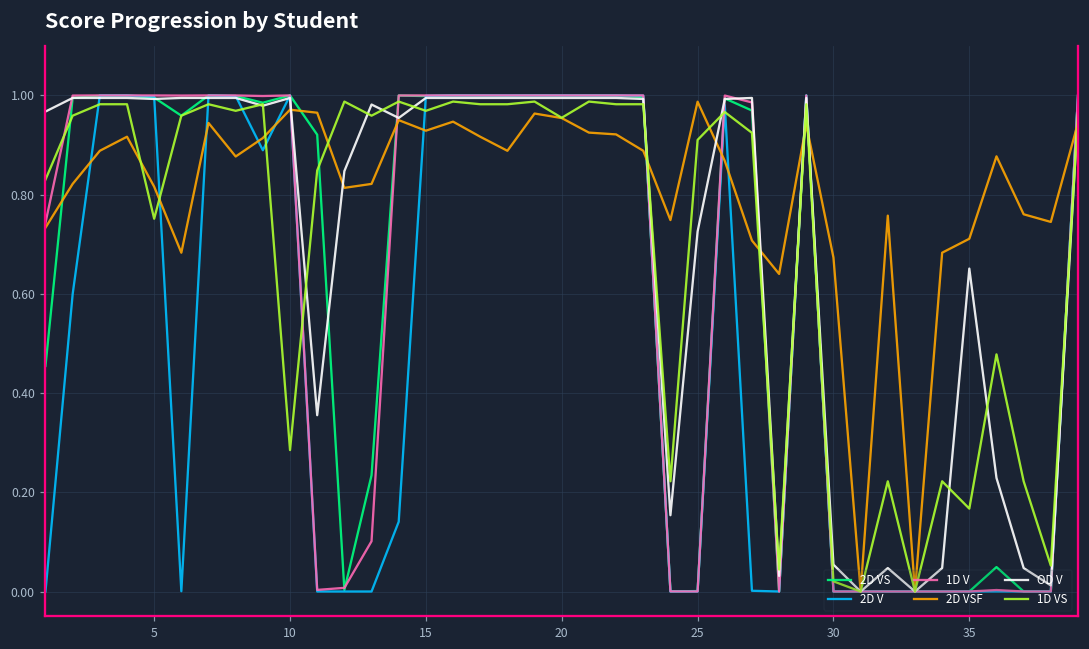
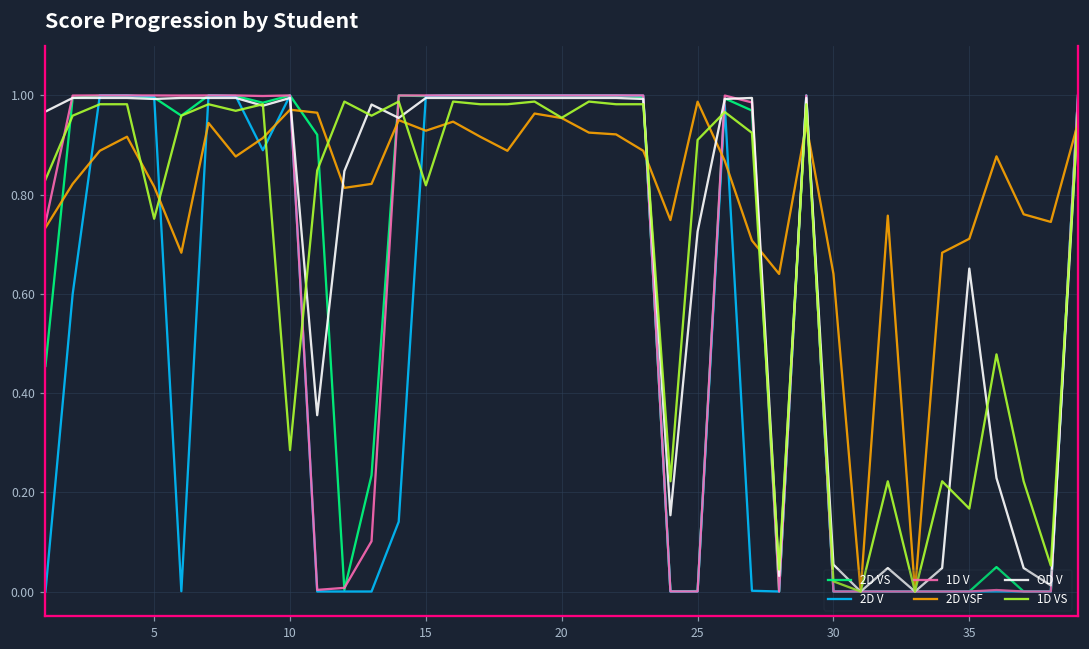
  {
    "2D VSF": {
      "5": 0.82,
      "10": 0.97,
      "15": 0.93,
      "25": 0.99,
-     "30": 0.67,
+     "30": 0.64,
      "35": 0.71
    },
    "OD V": {
      "25": 0.73,
      "30": 0.05,
      "35": 0.65
    },
    "1D VS": {
      "5": 0.75,
      "10": 0.29,
-     "15": 0.97,
+     "15": 0.82,
      "25": 0.91,
      "35": 0.17
    }
  }
